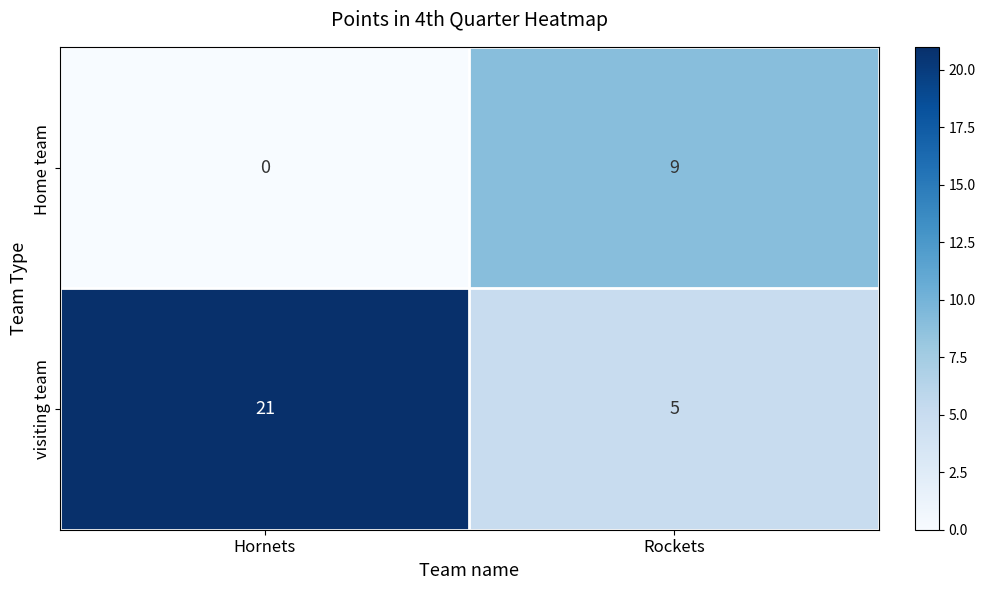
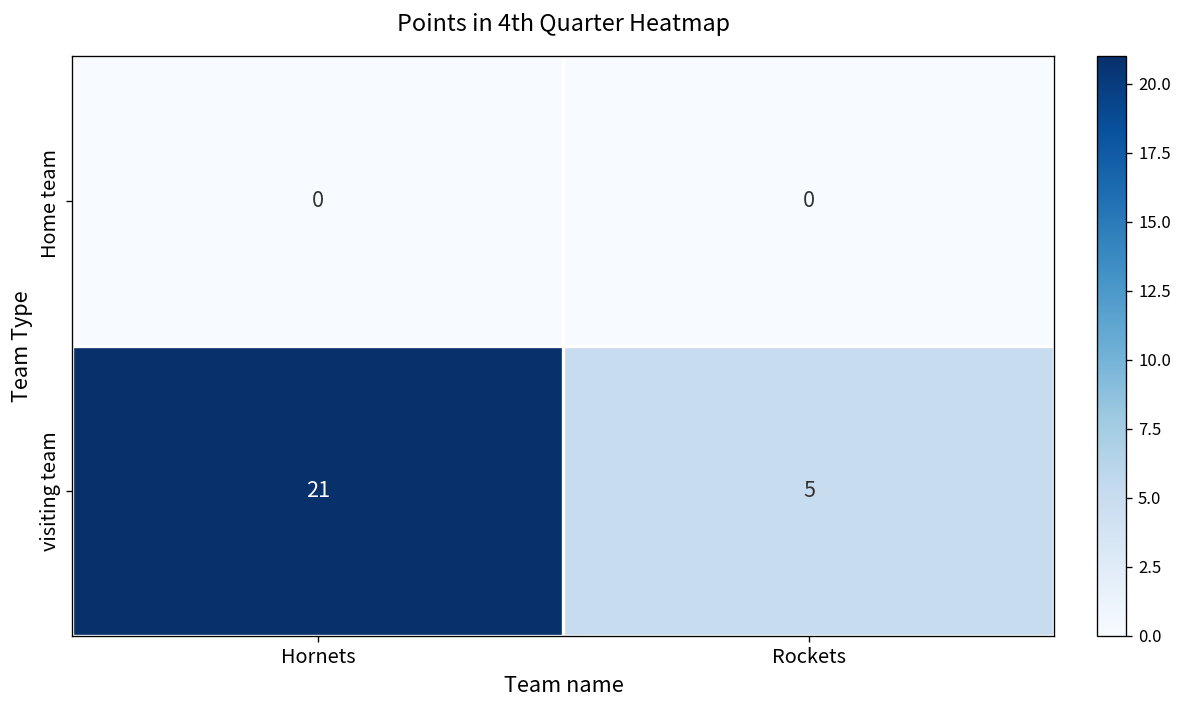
  {
    "Home team": {
      "Hornets": 0,
-     "Rockets": 9
+     "Rockets": 0
    },
    "visiting team": {
      "Hornets": 21,
      "Rockets": 5
    }
  }
